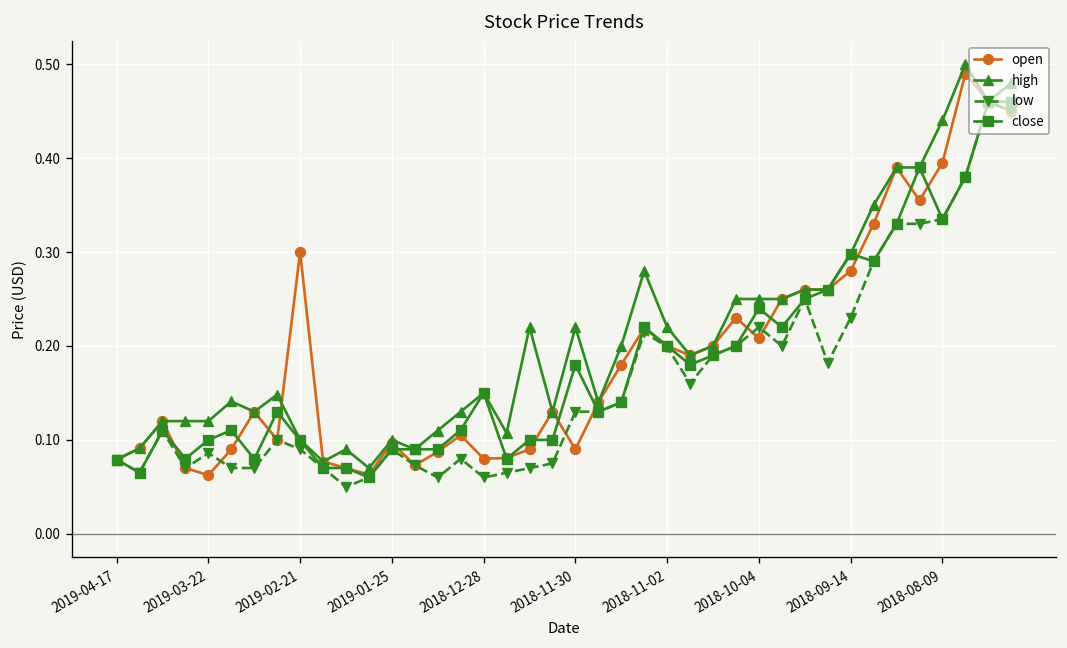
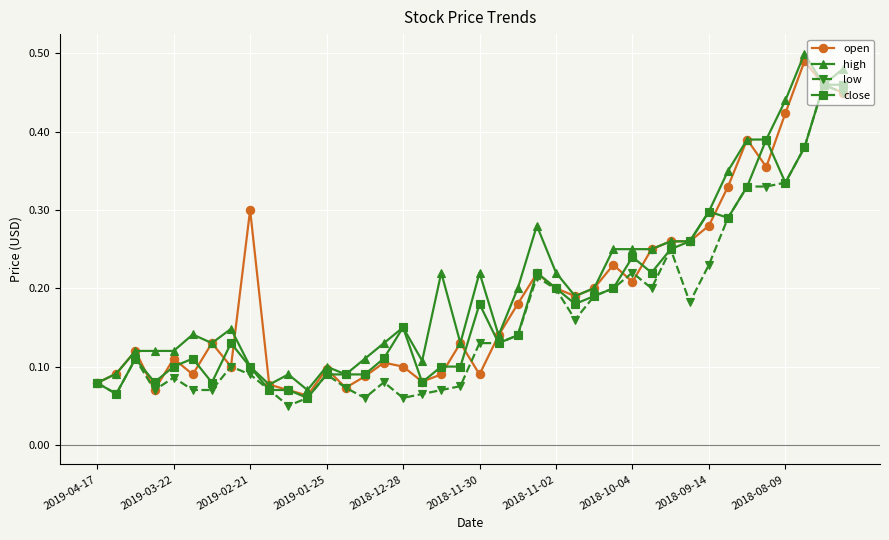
  {
    "open": {
-     "2019-03-22": 0.06,
+     "2019-03-22": 0.11,
      "2019-02-21": 0.30,
-     "2018-12-28": 0.08,
+     "2018-12-28": 0.10,
      "2018-11-30": 0.09,
      "2018-10-04": 0.21,
      "2018-09-14": 0.28,
-     "2018-08-09": 0.40
+     "2018-08-09": 0.42
    }
  }
